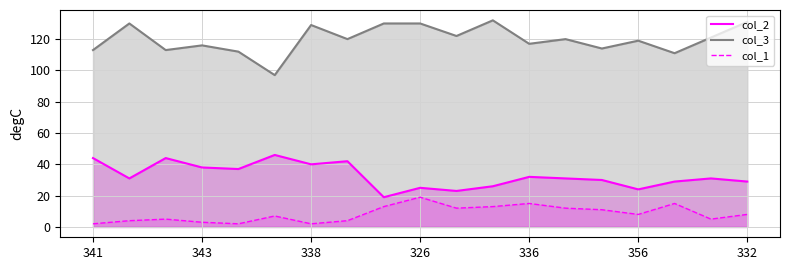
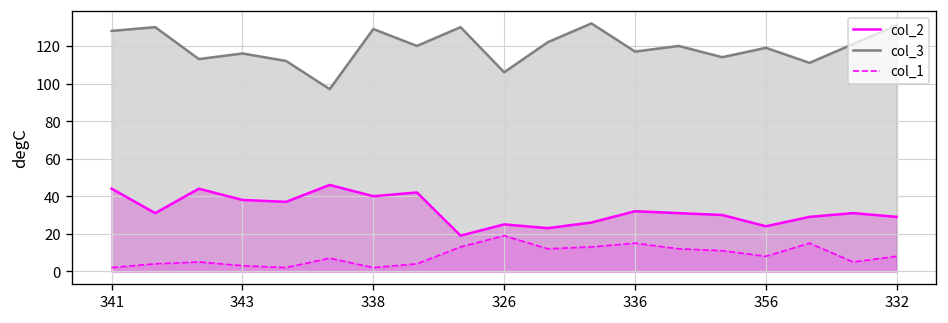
  {
    "col_3": {
-     "341": 113,
+     "341": 128,
      "343": 116,
      "338": 129,
-     "326": 130,
+     "326": 106,
      "336": 117,
      "356": 119
    }
  }
